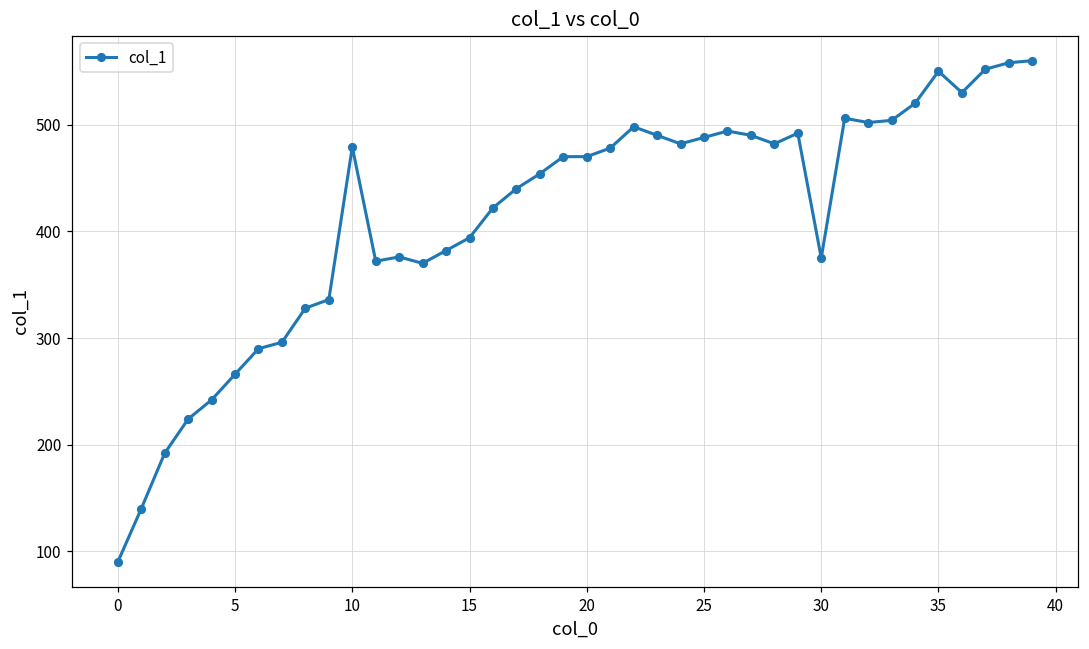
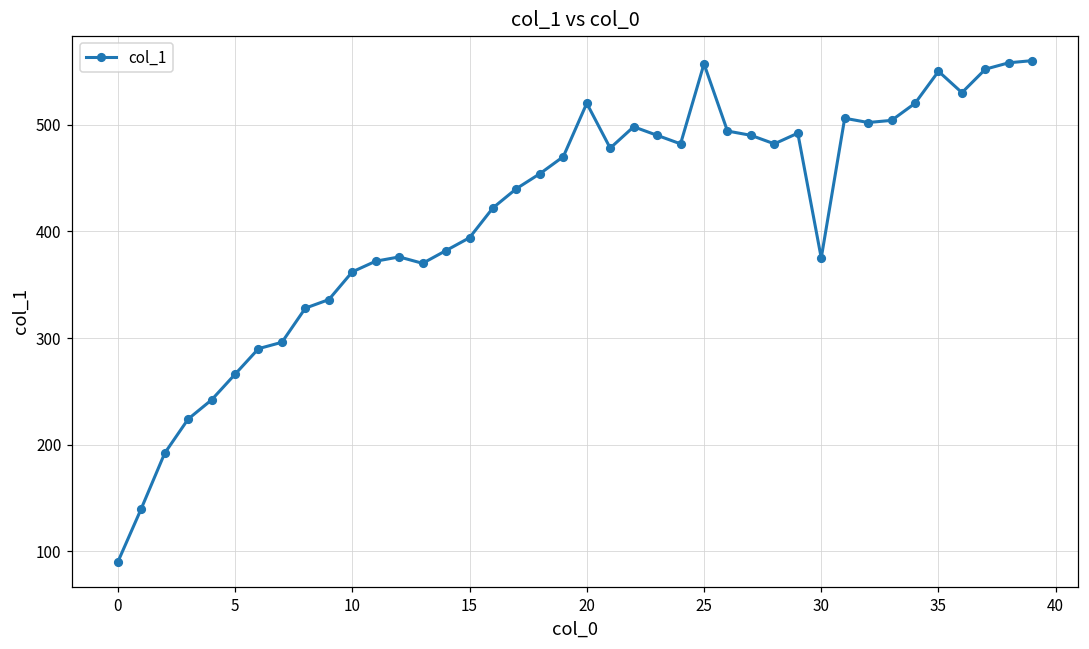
  {
    "0": 90,
    "5": 270,
-   "10": 480,
+   "10": 360,
    "15": 390,
-   "20": 470,
-   "25": 490,
+   "20": 520,
+   "25": 560,
    "30": 380,
    "35": 550
  }
